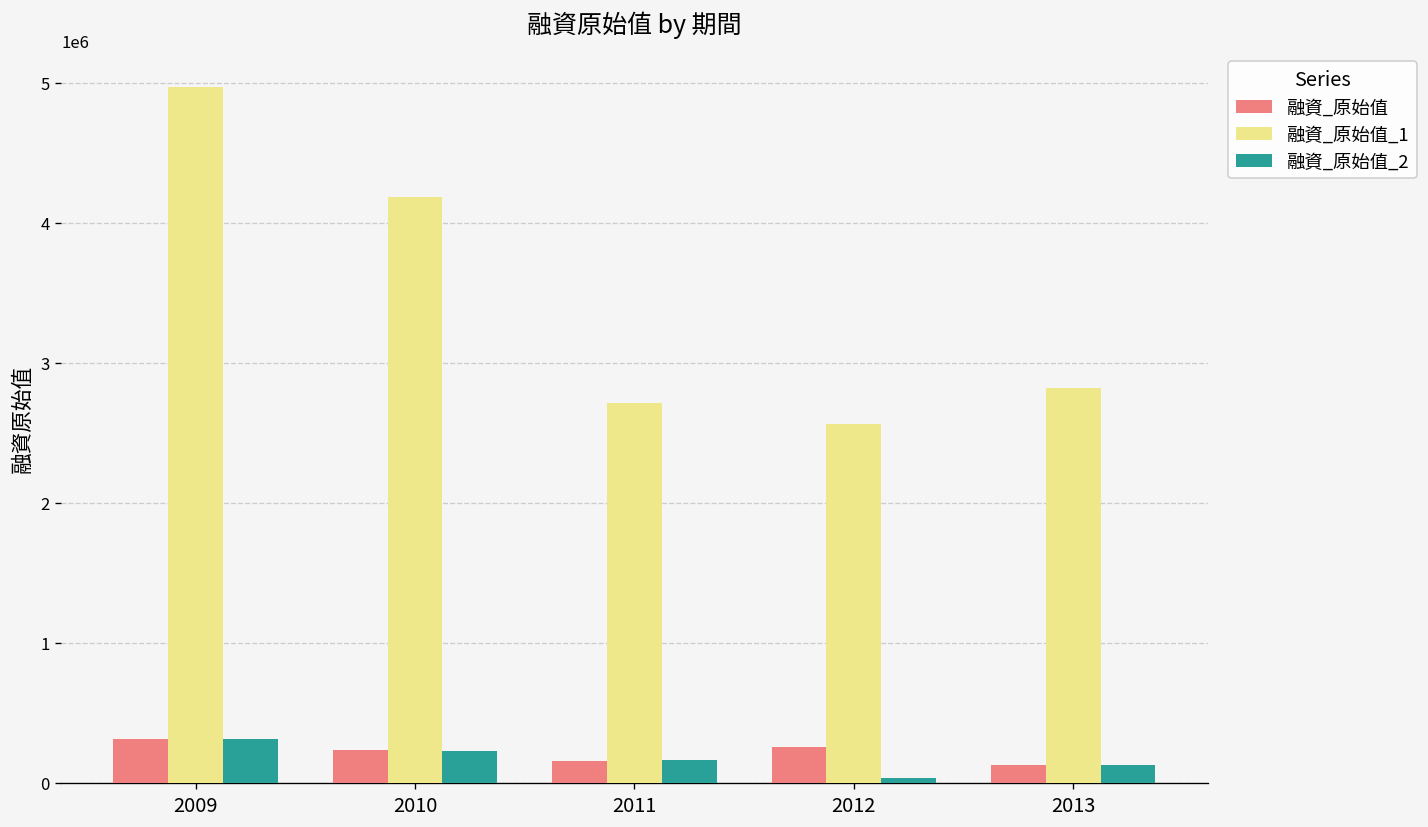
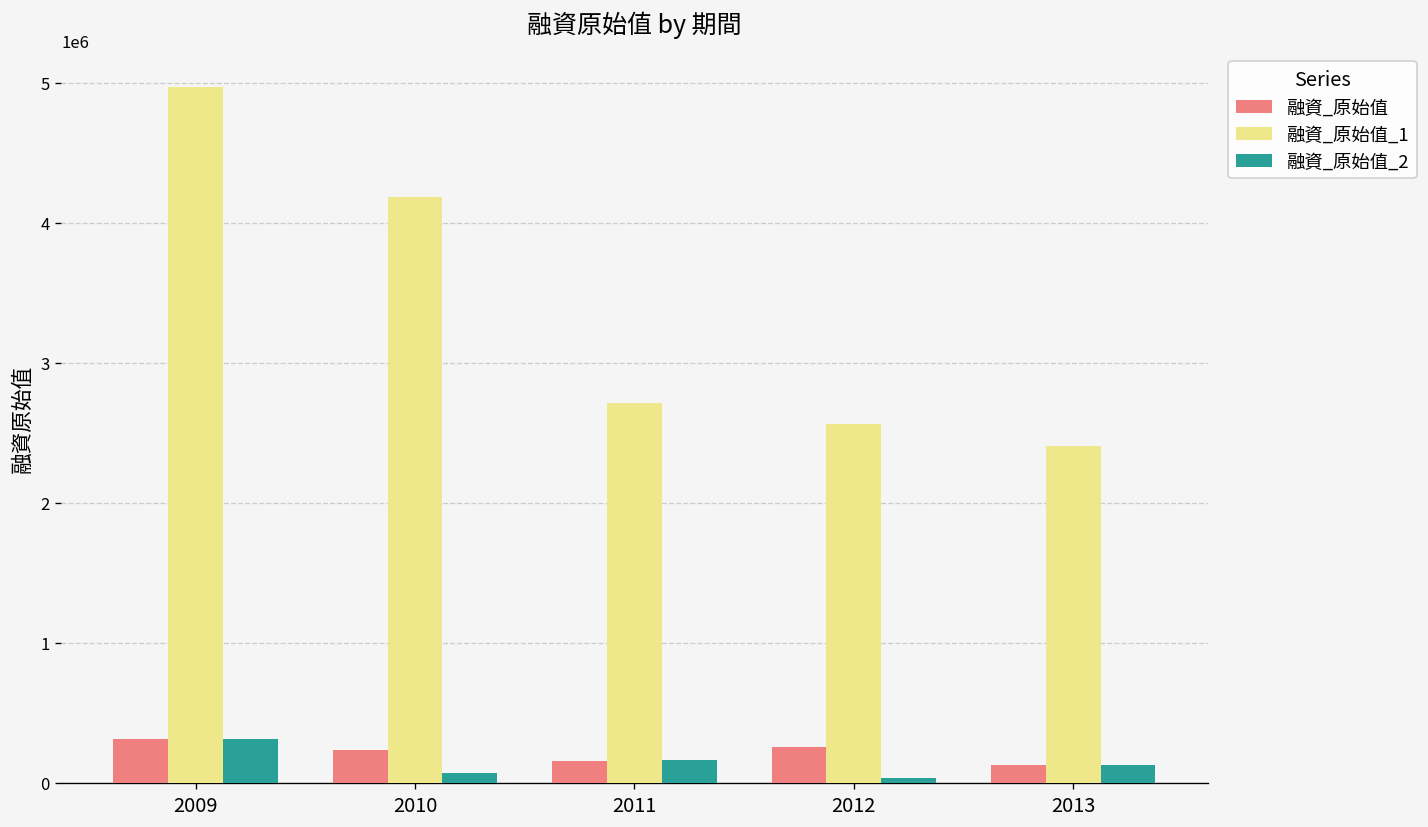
  {
    "融資_原始值": {
      "2009": 320000,
      "2010": 230000,
      "2011": 160000,
      "2012": 260000,
      "2013": 130000
    },
    "融資_原始值_1": {
      "2009": 4970000,
      "2010": 4190000,
      "2011": 2710000,
      "2012": 2560000,
-     "2013": 2820000
+     "2013": 2400000
    },
    "融資_原始值_2": {
      "2009": 310000,
-     "2010": 230000,
+     "2010": 70000,
      "2011": 160000,
      "2012": 40000,
      "2013": 130000
    }
  }
